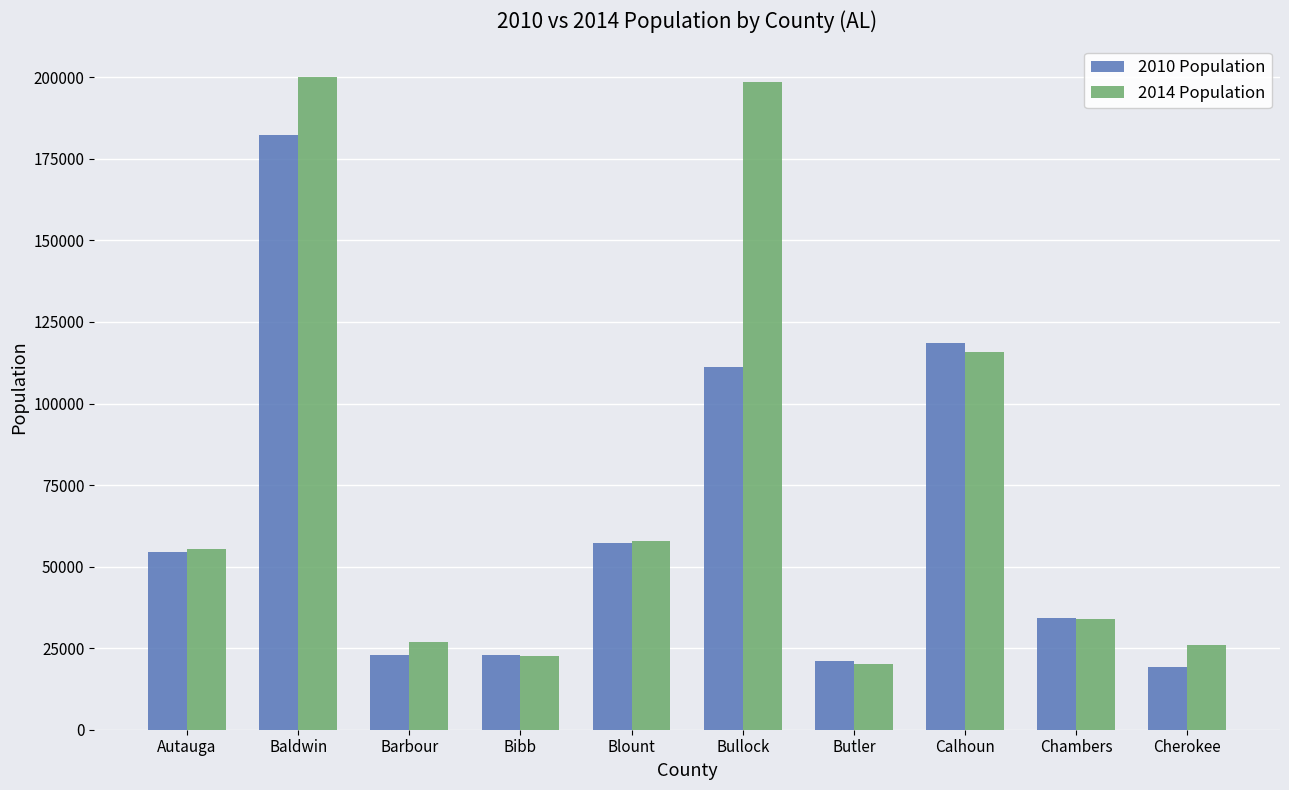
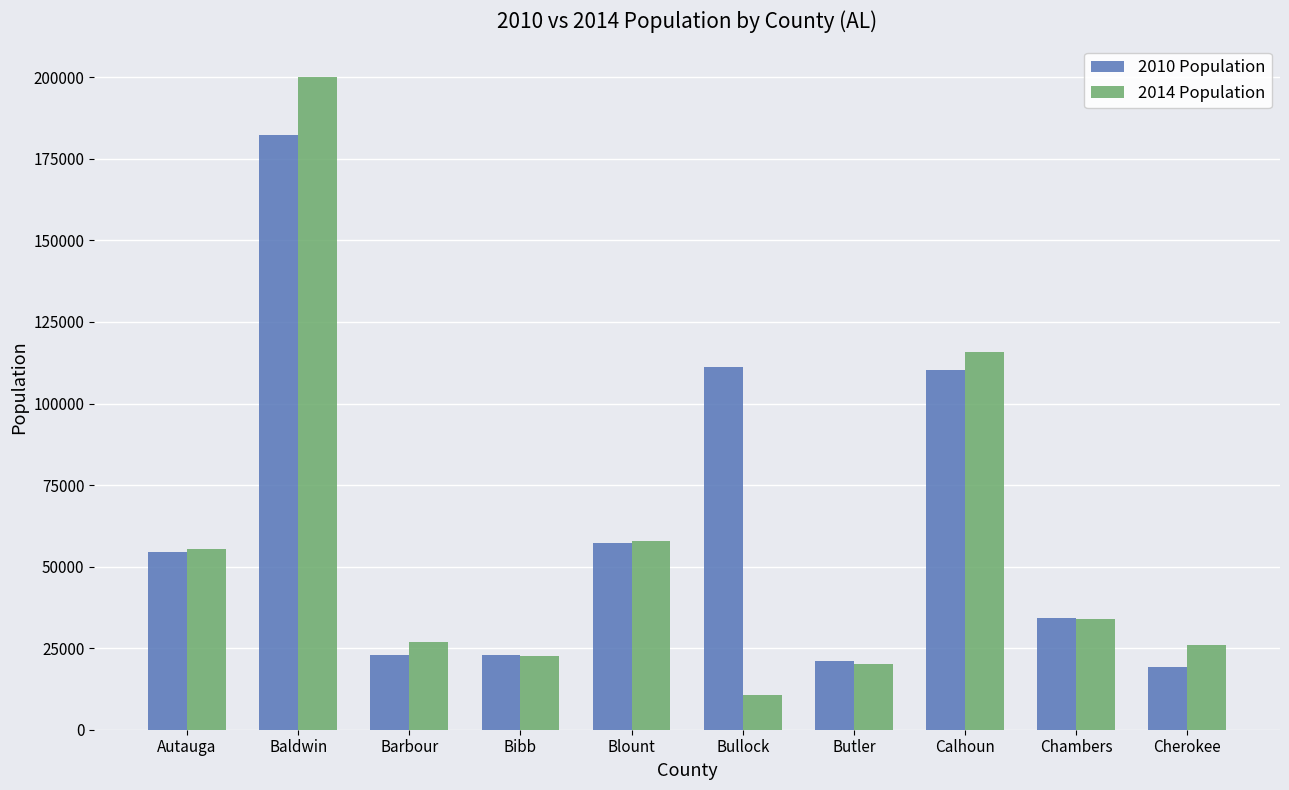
  {
    "2010 Population": {
      "Autauga": 55000,
      "Baldwin": 182000,
      "Barbour": 23000,
      "Bibb": 23000,
      "Blount": 57000,
      "Bullock": 111000,
      "Butler": 21000,
-     "Calhoun": 119000,
+     "Calhoun": 110000,
      "Chambers": 34000,
      "Cherokee": 19000
    },
    "2014 Population": {
      "Autauga": 55000,
      "Baldwin": 200000,
      "Barbour": 27000,
      "Bibb": 23000,
      "Blount": 58000,
-     "Bullock": 199000,
+     "Bullock": 11000,
      "Butler": 20000,
      "Calhoun": 116000,
      "Chambers": 34000,
      "Cherokee": 26000
    }
  }
